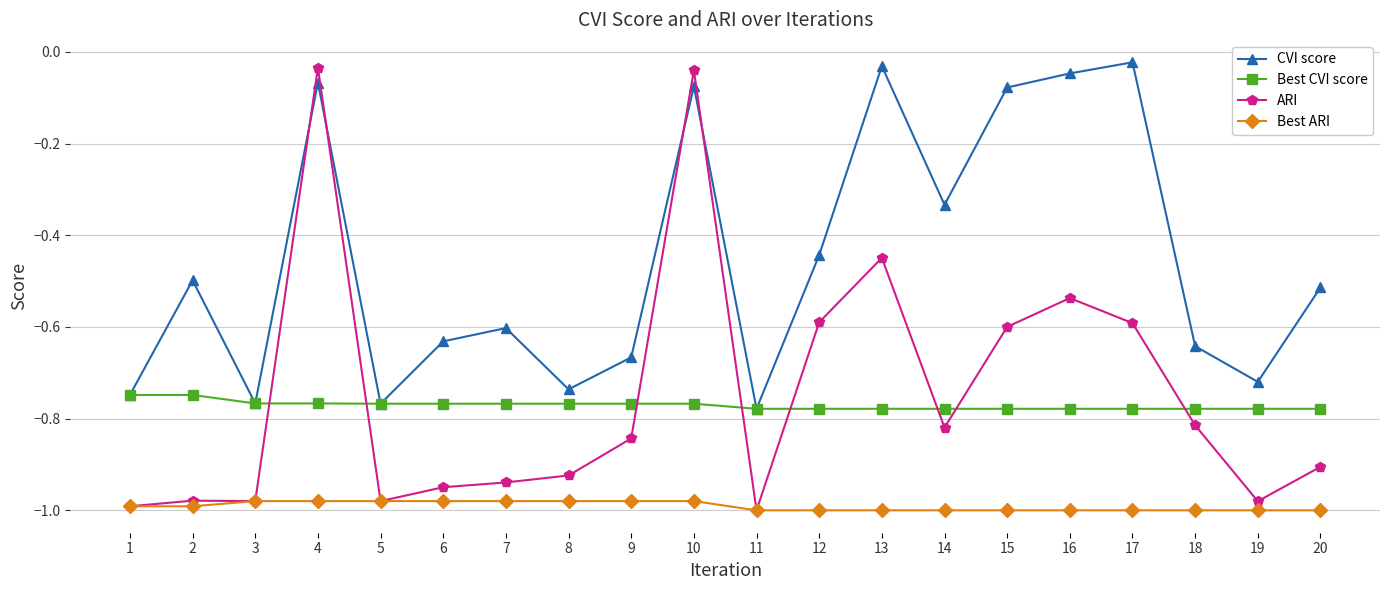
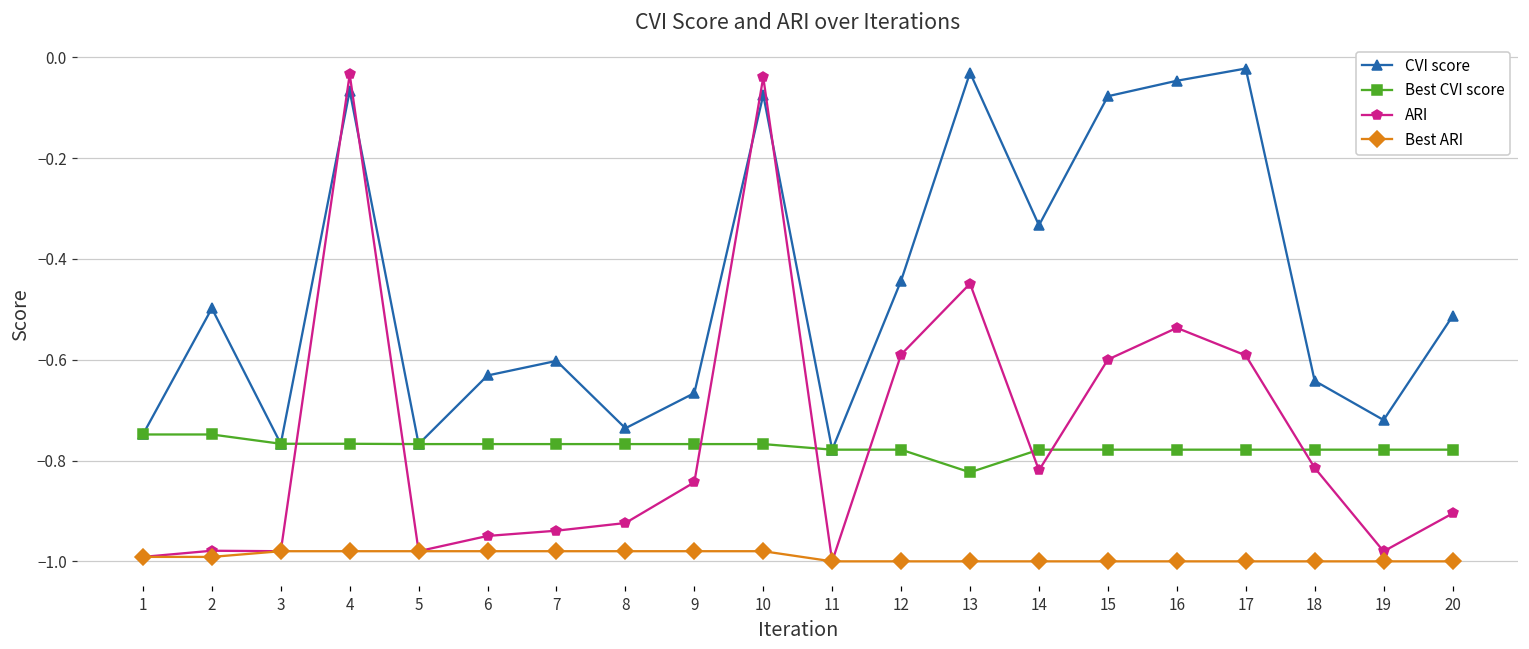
  {
    "CVI score": {
      "2": -0.50,
      "4": -0.07,
      "6": -0.63,
      "7": -0.60,
      "8": -0.74,
      "9": -0.67,
      "10": -0.07,
      "12": -0.44,
      "13": -0.03,
      "14": -0.33,
      "15": -0.08,
      "16": -0.05,
      "17": -0.02,
      "18": -0.64,
      "19": -0.72,
      "20": -0.51
    },
    "Best CVI score": {
      "2": -0.75,
      "4": -0.77,
      "6": -0.77,
      "7": -0.77,
      "8": -0.77,
      "9": -0.77,
      "10": -0.77,
      "12": -0.78,
-     "13": -0.78,
+     "13": -0.82,
      "14": -0.78,
      "15": -0.78,
      "16": -0.78,
      "17": -0.78,
      "18": -0.78,
      "19": -0.78,
      "20": -0.78
    },
    "ARI": {
      "2": -0.98,
      "4": -0.03,
      "6": -0.95,
      "7": -0.94,
      "8": -0.92,
      "9": -0.84,
      "10": -0.04,
      "12": -0.59,
      "13": -0.45,
      "14": -0.82,
      "15": -0.60,
      "16": -0.54,
      "17": -0.59,
      "18": -0.81,
      "19": -0.98,
      "20": -0.91
    },
    "Best ARI": {
      "2": -0.99,
      "4": -0.98,
      "6": -0.98,
      "7": -0.98,
      "8": -0.98,
      "9": -0.98,
      "10": -0.98,
      "12": -1.00,
      "13": -1.00,
      "14": -1.00,
      "15": -1.00,
      "16": -1.00,
      "17": -1.00,
      "18": -1.00,
      "19": -1.00,
      "20": -1.00
    }
  }
